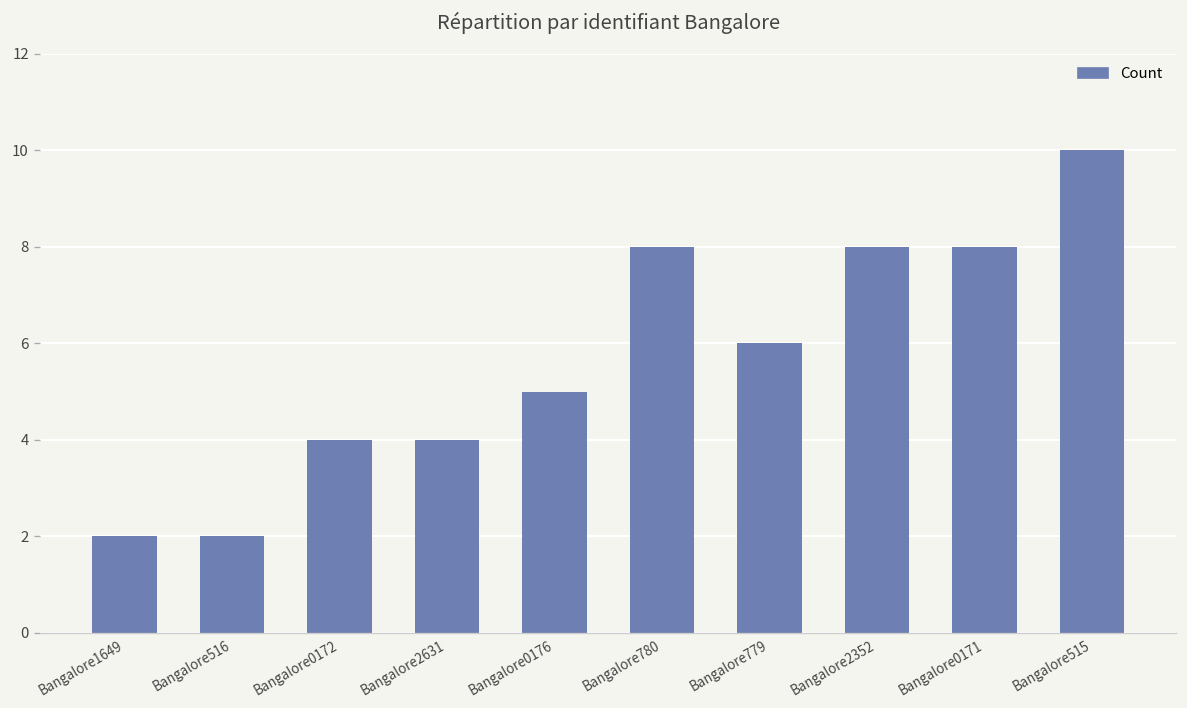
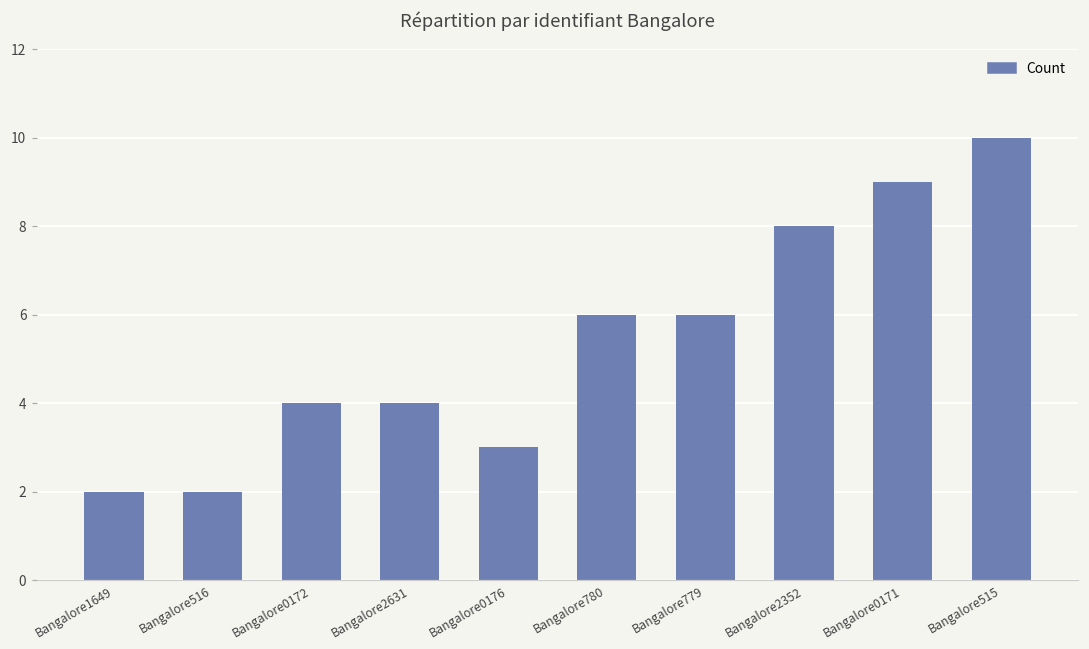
  {
    "Bangalore1649": 2,
    "Bangalore516": 2,
    "Bangalore0172": 4,
    "Bangalore2631": 4,
-   "Bangalore0176": 5,
-   "Bangalore780": 8,
+   "Bangalore0176": 3,
+   "Bangalore780": 6,
    "Bangalore779": 6,
    "Bangalore2352": 8,
-   "Bangalore0171": 8,
+   "Bangalore0171": 9,
    "Bangalore515": 10
  }
